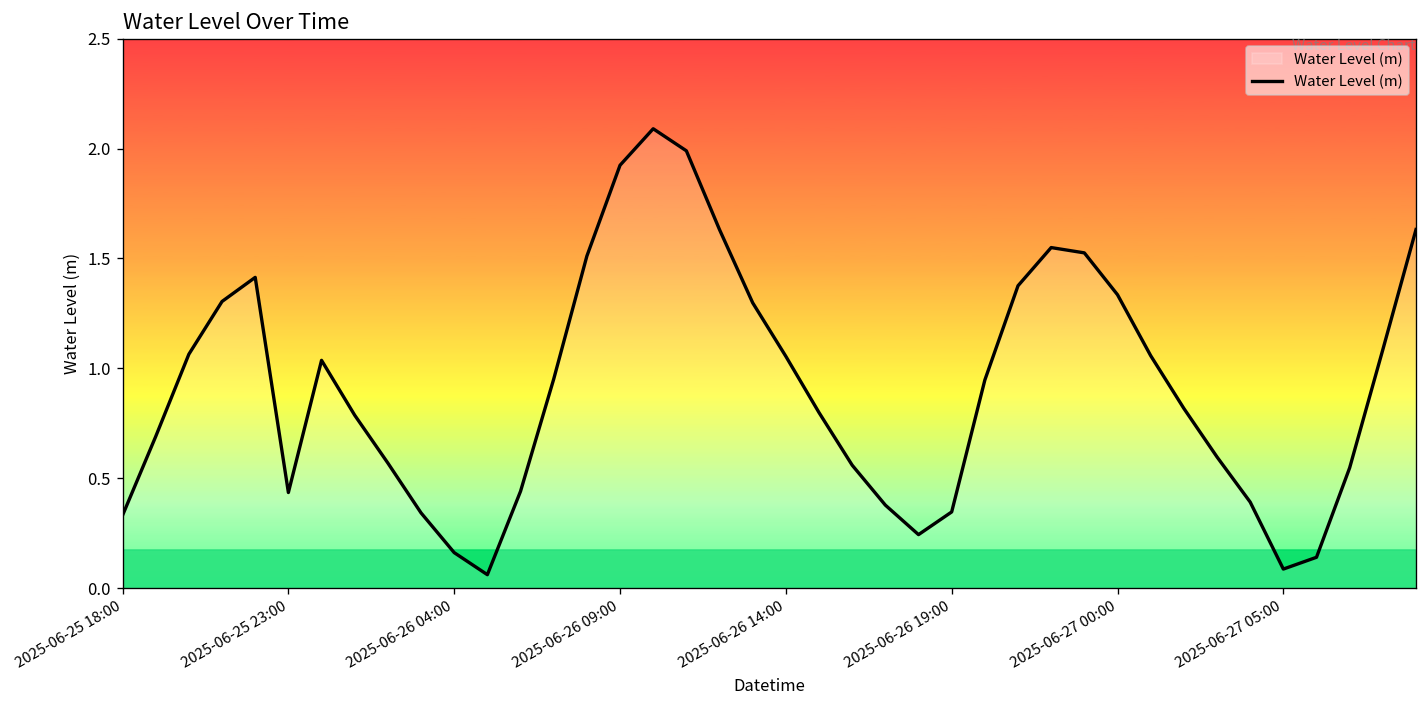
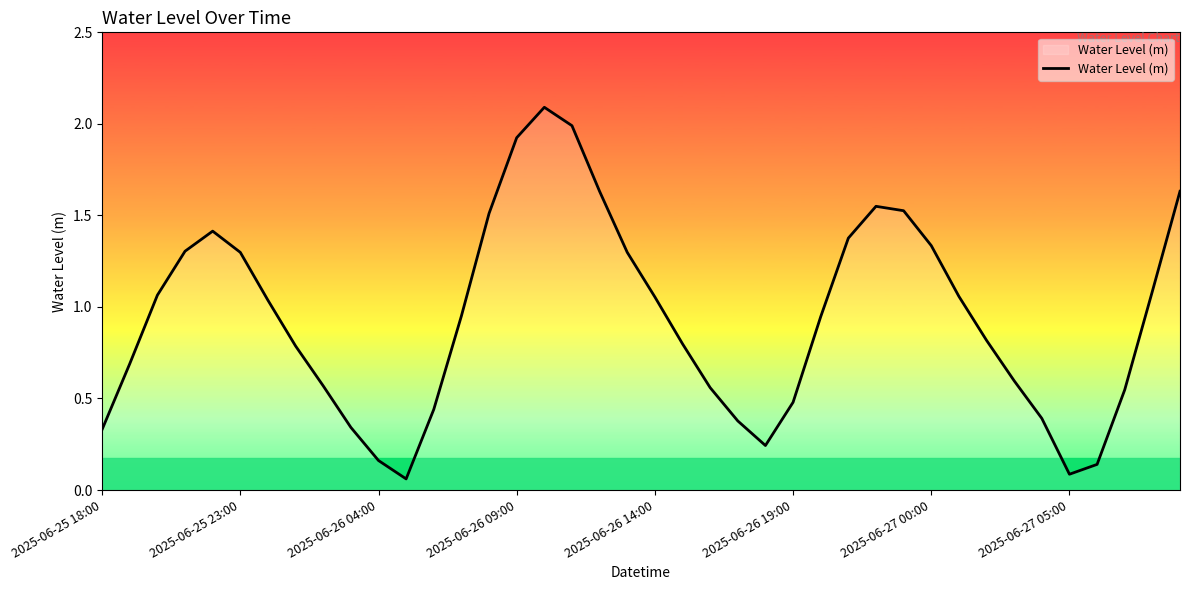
  {
    "2025-06-25 18:00": 0.33,
-   "2025-06-25 23:00": 0.43,
+   "2025-06-25 23:00": 1.30,
    "2025-06-26 09:00": 1.92,
    "2025-06-26 14:00": 1.05,
-   "2025-06-26 19:00": 0.35,
+   "2025-06-26 19:00": 0.48,
    "2025-06-27 00:00": 1.34
  }
